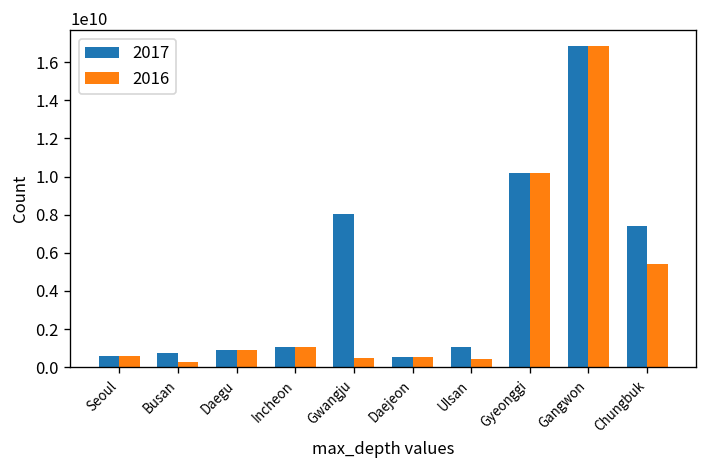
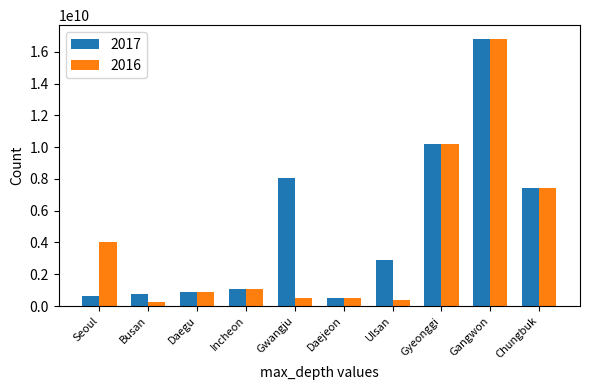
  {
    "2017": {
      "Seoul": 600000000,
      "Busan": 800000000,
      "Daegu": 900000000,
      "Incheon": 1100000000,
      "Gwangju": 8000000000,
      "Daejeon": 500000000,
-     "Ulsan": 1100000000,
+     "Ulsan": 2900000000,
      "Gyeonggi": 10200000000,
      "Gangwon": 16800000000,
      "Chungbuk": 7400000000
    },
    "2016": {
-     "Seoul": 600000000,
+     "Seoul": 4000000000,
      "Busan": 300000000,
      "Daegu": 900000000,
      "Incheon": 1100000000,
      "Gwangju": 500000000,
      "Daejeon": 500000000,
      "Ulsan": 400000000,
      "Gyeonggi": 10200000000,
      "Gangwon": 16800000000,
-     "Chungbuk": 5400000000
+     "Chungbuk": 7400000000
    }
  }
